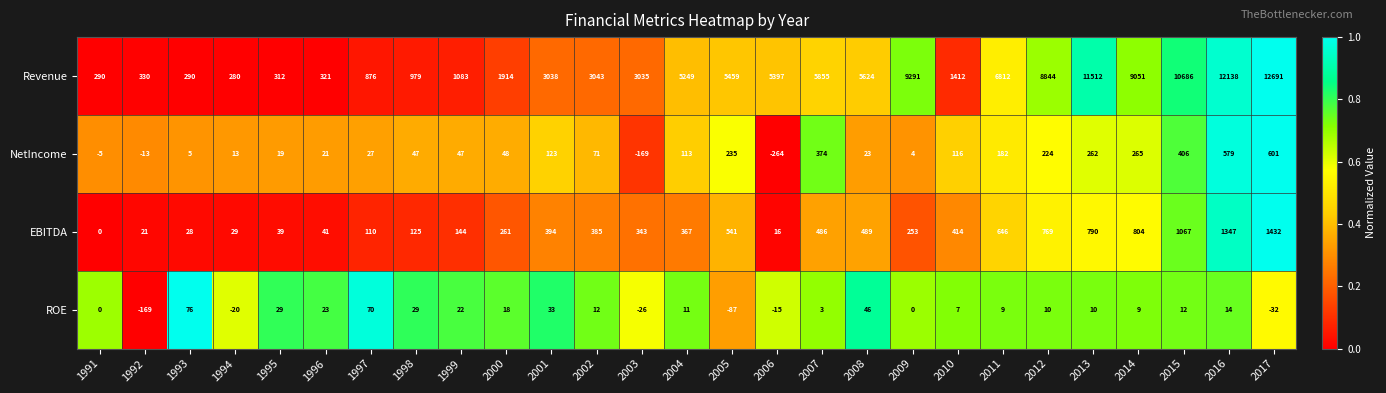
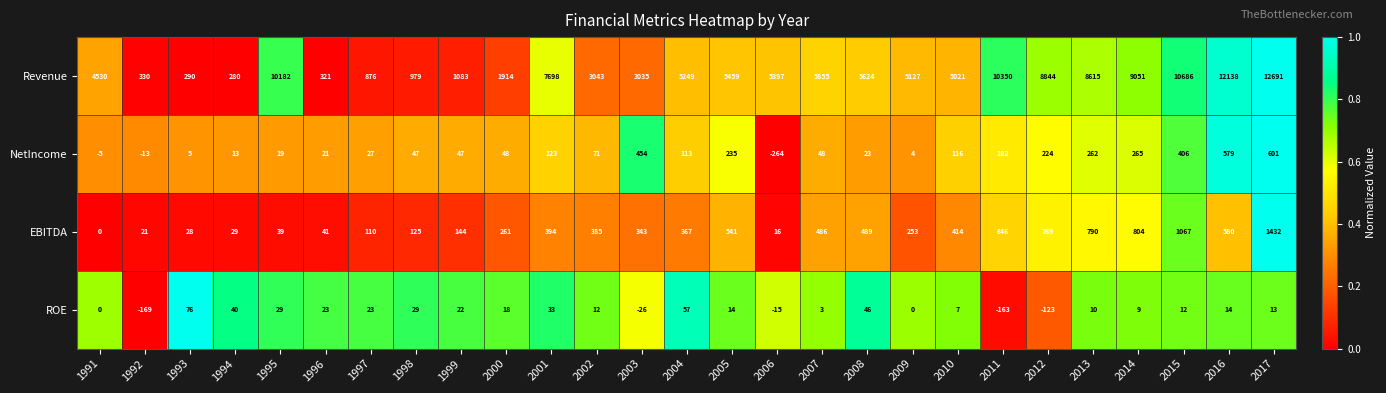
  {
    "Revenue": {
-     "1991": 290,
+     "1991": 4530,
      "1992": 330,
      "1993": 290,
      "1994": 280,
-     "1995": 312,
+     "1995": 10182,
      "1996": 321,
      "1997": 876,
      "1998": 979,
      "1999": 1083,
      "2000": 1914,
-     "2001": 3038,
+     "2001": 7698,
      "2002": 3043,
      "2003": 3035,
      "2004": 5249,
      "2005": 5459,
      "2006": 5397,
      "2007": 5855,
      "2008": 5624,
-     "2009": 9291,
-     "2010": 1412,
-     "2011": 6812,
+     "2009": 5127,
+     "2010": 5021,
+     "2011": 10350,
      "2012": 8844,
-     "2013": 11512,
+     "2013": 8615,
      "2014": 9051,
      "2015": 10686,
      "2016": 12138,
      "2017": 12691
    },
    "NetIncome": {
      "1991": -5,
      "1992": -13,
      "1993": 5,
      "1994": 13,
      "1995": 19,
      "1996": 21,
      "1997": 27,
      "1998": 47,
      "1999": 47,
      "2000": 48,
      "2001": 123,
      "2002": 71,
-     "2003": -169,
+     "2003": 454,
      "2004": 113,
      "2005": 235,
      "2006": -264,
-     "2007": 374,
+     "2007": 48,
      "2008": 23,
      "2009": 4,
      "2010": 116,
      "2011": 182,
      "2012": 224,
      "2013": 262,
      "2014": 265,
      "2015": 406,
      "2016": 579,
      "2017": 601
    },
    "EBITDA": {
      "1991": 0,
      "1992": 21,
      "1993": 28,
      "1994": 29,
      "1995": 39,
      "1996": 41,
      "1997": 110,
      "1998": 125,
      "1999": 144,
      "2000": 261,
      "2001": 394,
      "2002": 385,
      "2003": 343,
      "2004": 367,
      "2005": 541,
      "2006": 16,
      "2007": 486,
      "2008": 489,
      "2009": 253,
      "2010": 414,
      "2011": 646,
      "2012": 769,
      "2013": 790,
      "2014": 804,
      "2015": 1067,
-     "2016": 1347,
+     "2016": 580,
      "2017": 1432
    },
    "ROE": {
      "1991": 0,
      "1992": -169,
      "1993": 76,
-     "1994": -20,
+     "1994": 40,
      "1995": 29,
      "1996": 23,
-     "1997": 70,
+     "1997": 23,
      "1998": 29,
      "1999": 22,
      "2000": 18,
      "2001": 33,
      "2002": 12,
      "2003": -26,
-     "2004": 11,
-     "2005": -87,
+     "2004": 57,
+     "2005": 14,
      "2006": -15,
      "2007": 3,
      "2008": 46,
      "2009": 0,
      "2010": 7,
-     "2011": 9,
-     "2012": 10,
+     "2011": -163,
+     "2012": -123,
      "2013": 10,
      "2014": 9,
      "2015": 12,
      "2016": 14,
-     "2017": -32
+     "2017": 13
    }
  }
